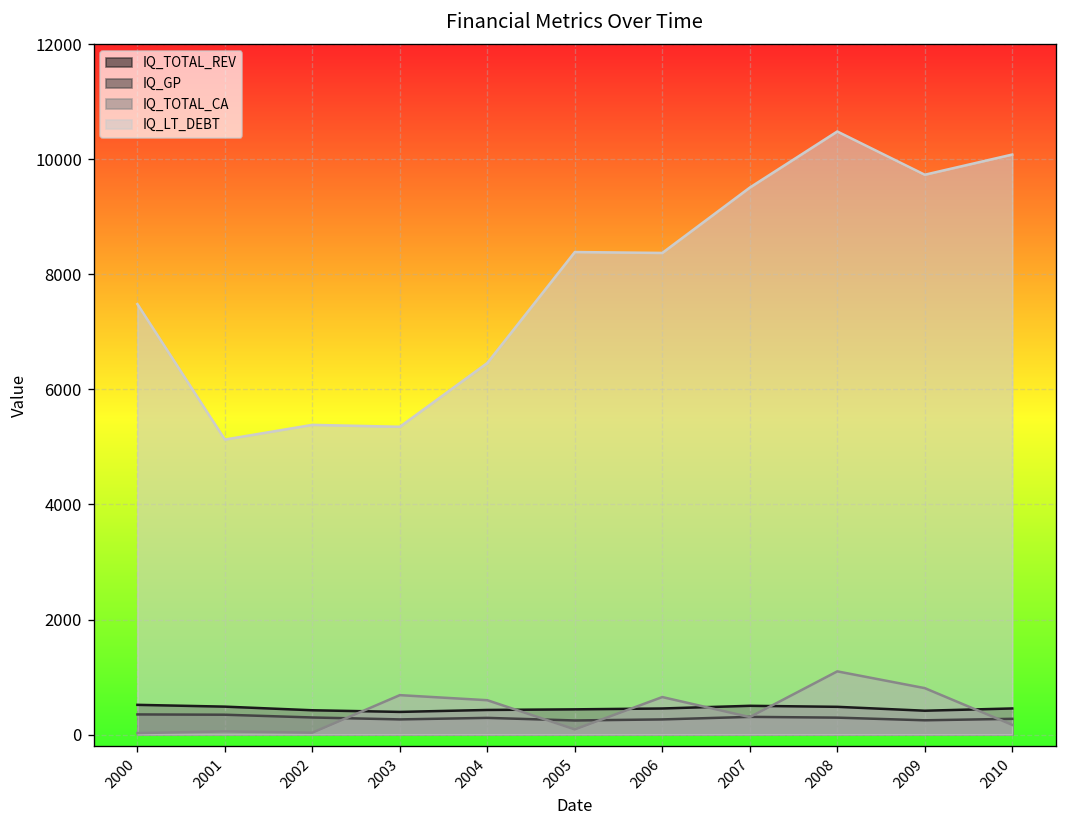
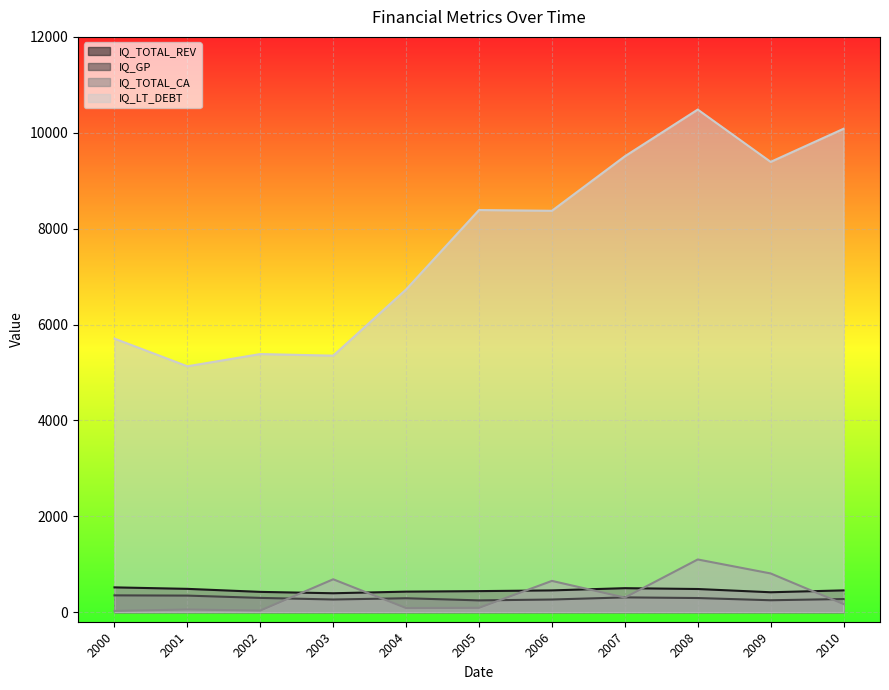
  {
    "IQ_TOTAL_CA": {
      "2000": 0,
      "2001": 100,
      "2002": 0,
      "2003": 700,
-     "2004": 600,
+     "2004": 100,
      "2005": 100,
      "2006": 700,
      "2008": 1100,
      "2009": 800,
      "2010": 200
    },
    "IQ_LT_DEBT": {
-     "2000": 7500,
+     "2000": 5700,
      "2001": 5100,
      "2002": 5400,
      "2003": 5400,
-     "2004": 6500,
+     "2004": 6700,
      "2005": 8400,
      "2006": 8400,
      "2007": 9500,
      "2008": 10500,
-     "2009": 9700,
+     "2009": 9400,
      "2010": 10100
    }
  }
